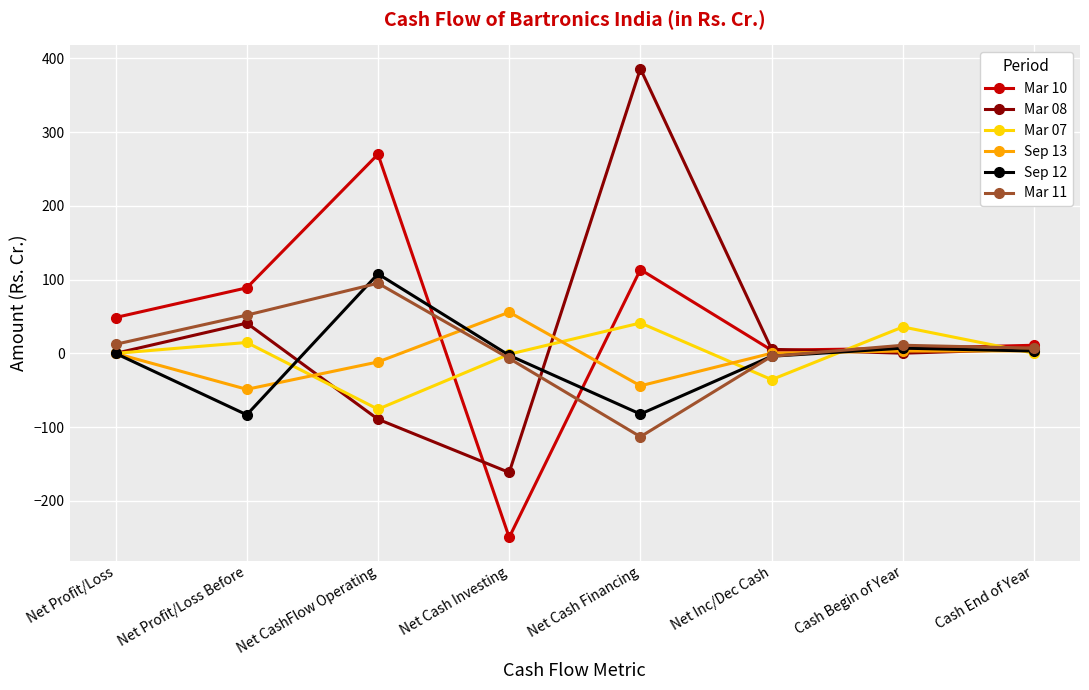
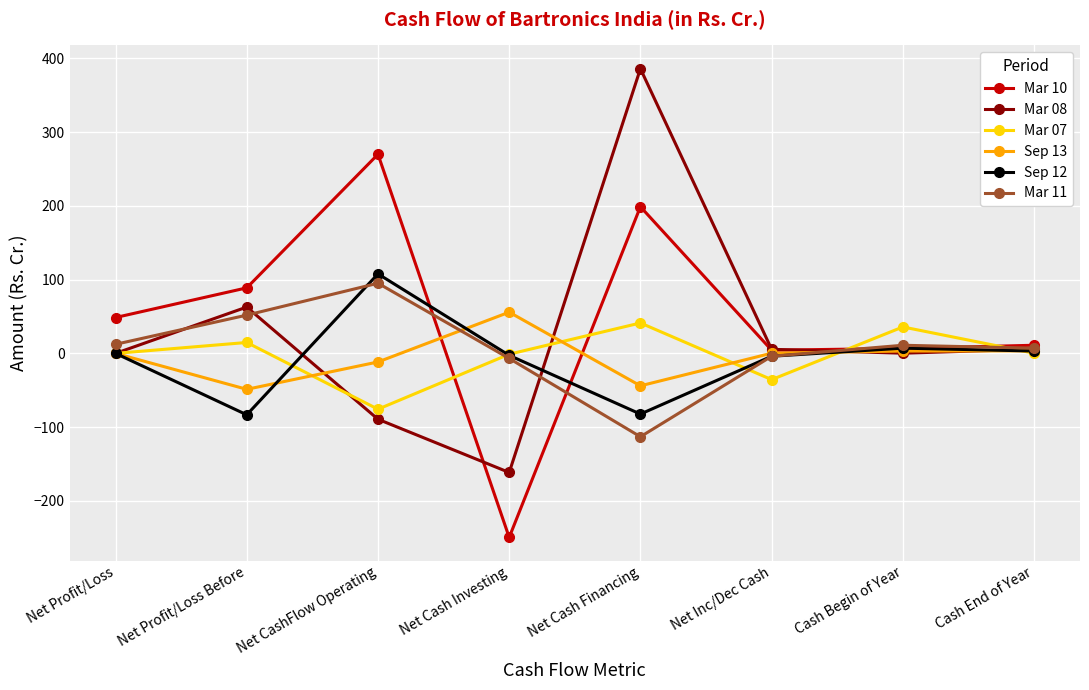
  {
    "Mar 10": {
      "Net Profit/Loss": 50,
      "Net Profit/Loss Before": 90,
      "Net CashFlow Operating": 270,
      "Net Cash Investing": -250,
-     "Net Cash Financing": 110,
+     "Net Cash Financing": 200,
      "Cash End of Year": 10
    },
    "Mar 08": {
-     "Net Profit/Loss Before": 40,
+     "Net Profit/Loss Before": 60,
      "Net CashFlow Operating": -90,
      "Net Cash Investing": -160,
      "Net Cash Financing": 390
    },
    "Sep 12": {
      "Net Profit/Loss Before": -80,
      "Net CashFlow Operating": 110,
      "Net Cash Financing": -80
    },
    "Mar 11": {
      "Net Profit/Loss": 10,
      "Net Profit/Loss Before": 50,
      "Net CashFlow Operating": 100,
      "Net Cash Investing": -10,
      "Net Cash Financing": -110,
      "Cash Begin of Year": 10
    }
  }
